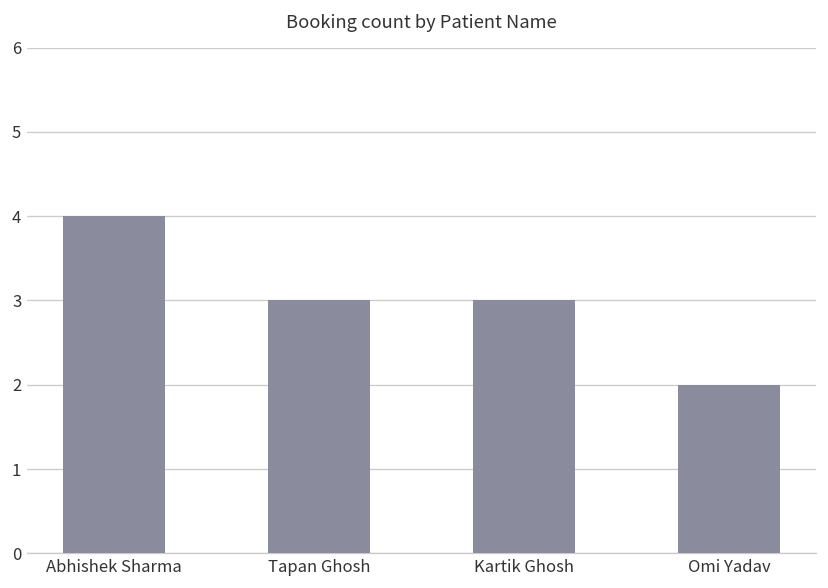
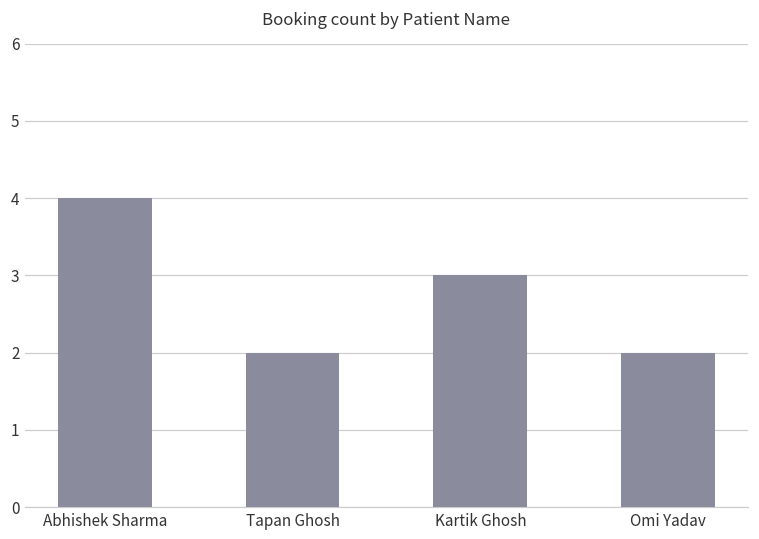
  {
    "Abhishek Sharma": 4,
-   "Tapan Ghosh": 3,
+   "Tapan Ghosh": 2,
    "Kartik Ghosh": 3,
    "Omi Yadav": 2
  }
